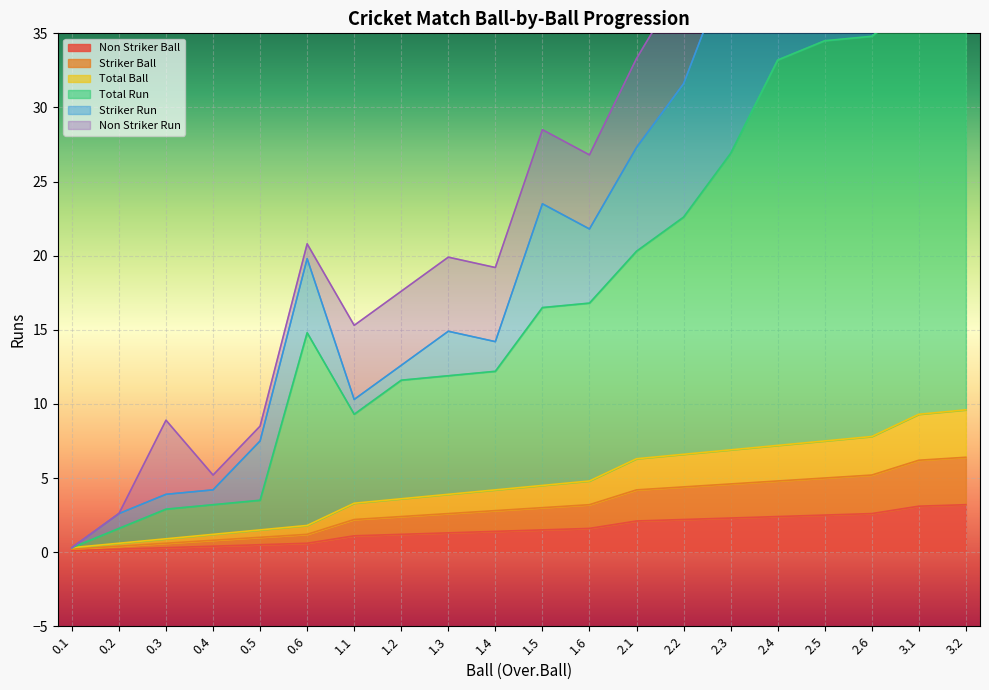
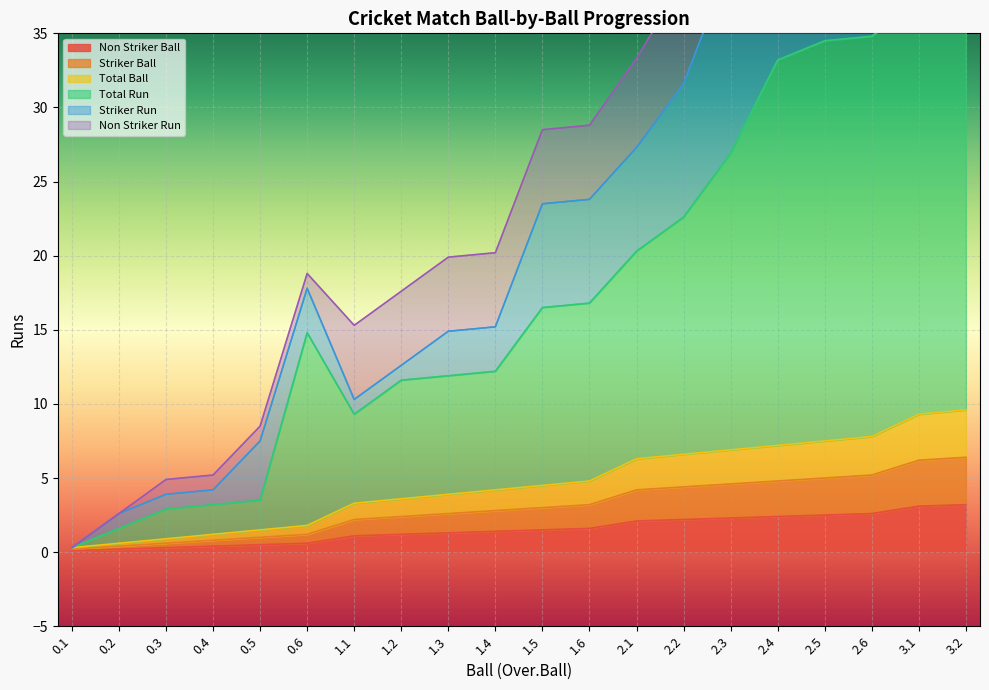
  {
    "Total Ball": {
      "0.2": 0.2,
      "0.3": 0.3,
      "0.4": 0.4,
      "0.5": 0.5,
      "0.6": 0.6,
      "1.1": 1,
      "1.2": 1.2,
      "1.3": 1.3,
      "1.4": 1.4,
      "1.5": 1.5,
      "1.6": 1.6,
      "2.1": 2,
      "2.2": 2.2,
      "2.3": 2.3,
      "2.4": 2.4,
      "2.5": 2.5,
      "2.6": 2.6,
      "3.1": 3,
      "3.2": 3.2
    },
    "Total Run": {
      "0.2": 1,
      "0.3": 2,
      "0.4": 2,
      "0.5": 2,
      "0.6": 13,
      "1.1": 6,
      "1.2": 8,
      "1.3": 8,
      "1.4": 8,
      "1.5": 12,
      "1.6": 12,
      "2.1": 14,
      "2.2": 16,
      "2.3": 20,
      "2.4": 26,
      "2.5": 27,
      "2.6": 27
    },
    "Striker Run": {
      "0.3": 1,
      "0.4": 1,
      "0.5": 4,
-     "0.6": 5,
+     "0.6": 3,
      "1.1": 1,
      "1.2": 1,
      "1.3": 3,
-     "1.4": 2,
+     "1.4": 3,
      "1.5": 7,
-     "1.6": 5,
+     "1.6": 7,
      "2.1": 7,
      "2.2": 9
    },
    "Non Striker Run": {
-     "0.3": 5,
+     "0.3": 1,
      "0.4": 1,
      "0.5": 1,
      "0.6": 1,
      "1.1": 5,
      "1.2": 5,
      "1.3": 5,
      "1.4": 5,
      "1.5": 5,
      "1.6": 5,
      "2.1": 6
    }
  }
